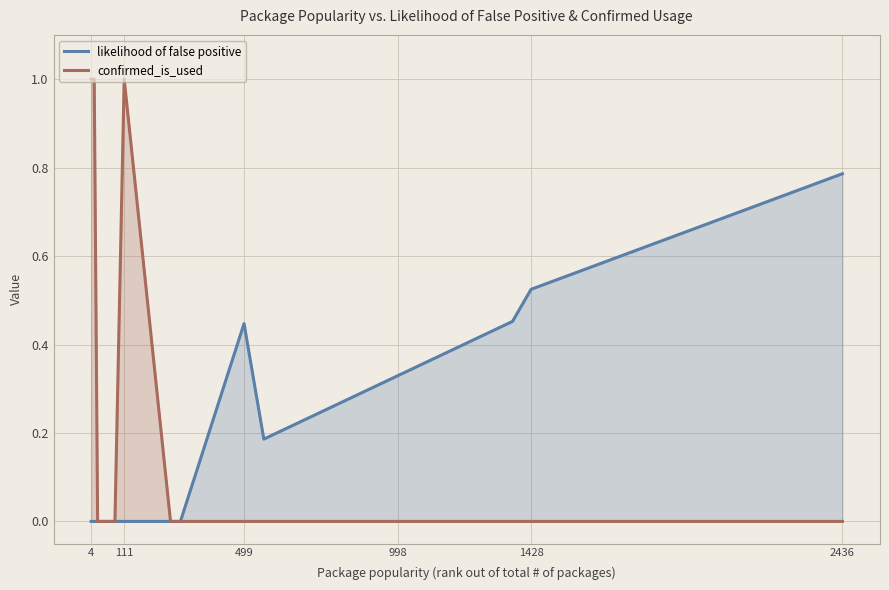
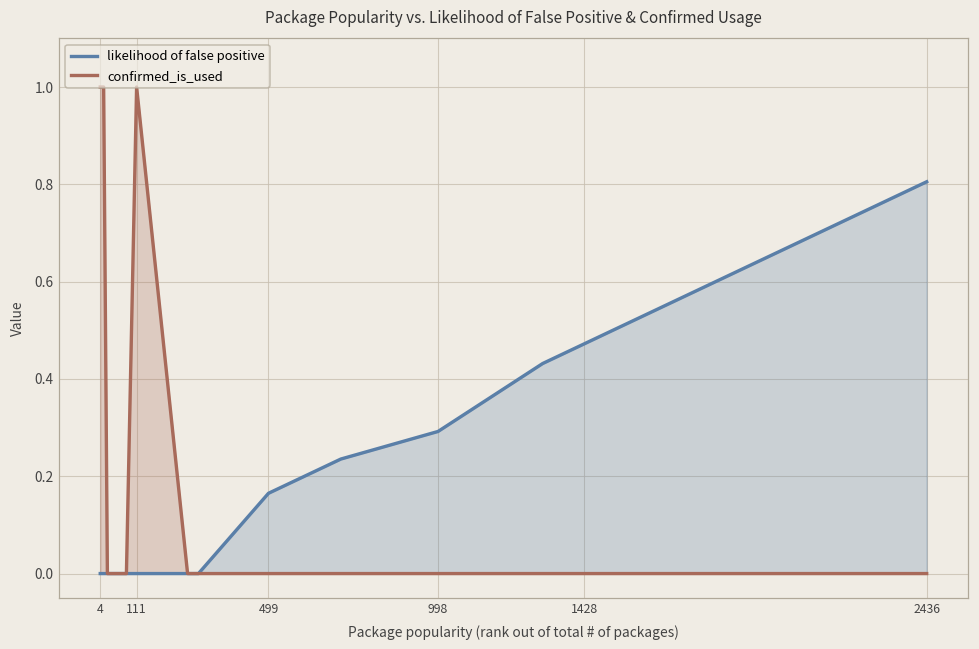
  {
    "likelihood of false positive": {
      "4": 0.00,
      "111": 0.00,
-     "499": 0.45,
-     "998": 0.33,
-     "1428": 0.52,
-     "2436": 0.79
+     "499": 0.16,
+     "998": 0.29,
+     "1428": 0.47,
+     "2436": 0.81
    },
    "confirmed_is_used": {
      "499": 0.00,
      "998": 0.00,
      "1428": 0.00,
      "2436": 0.00
    }
  }
